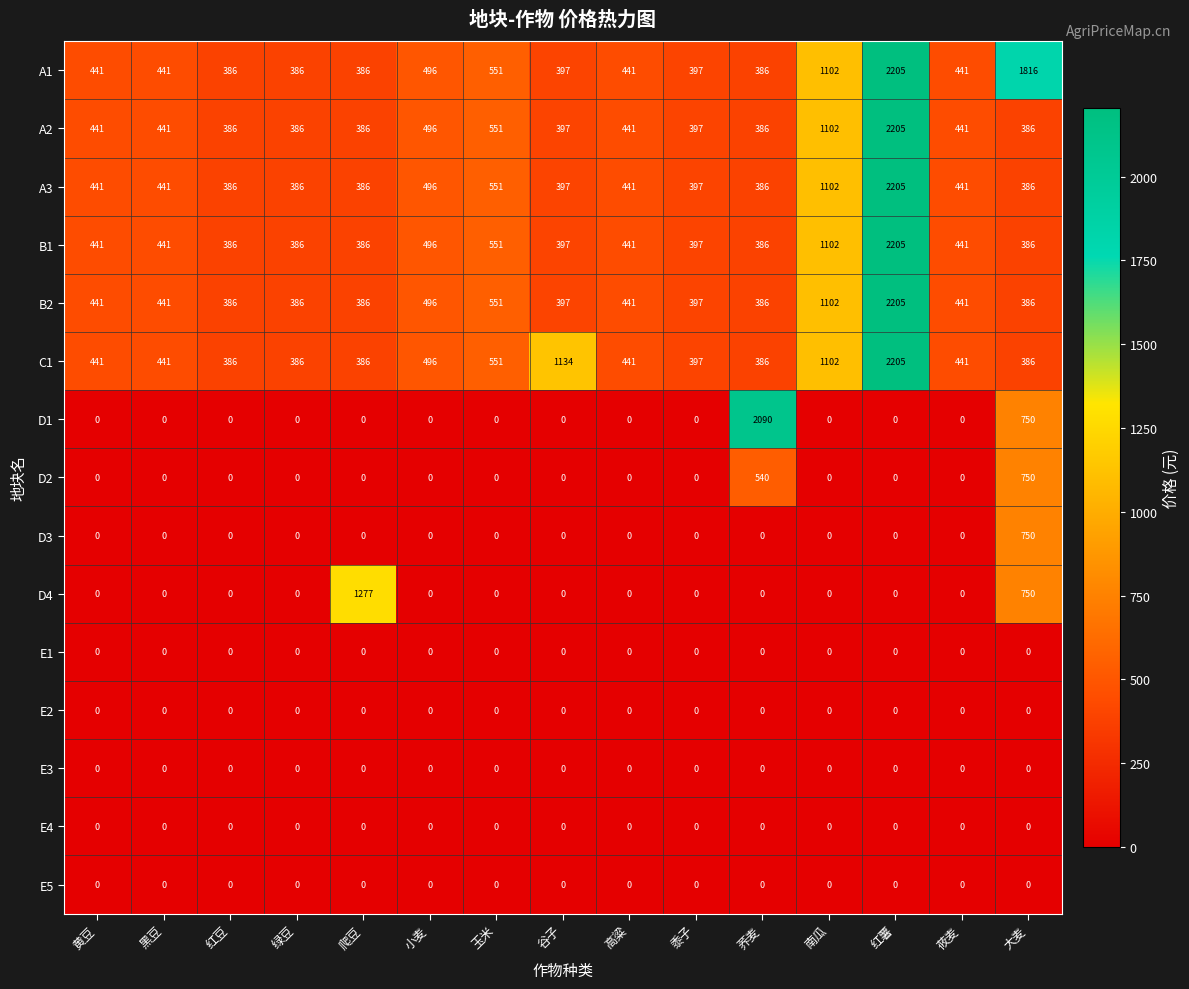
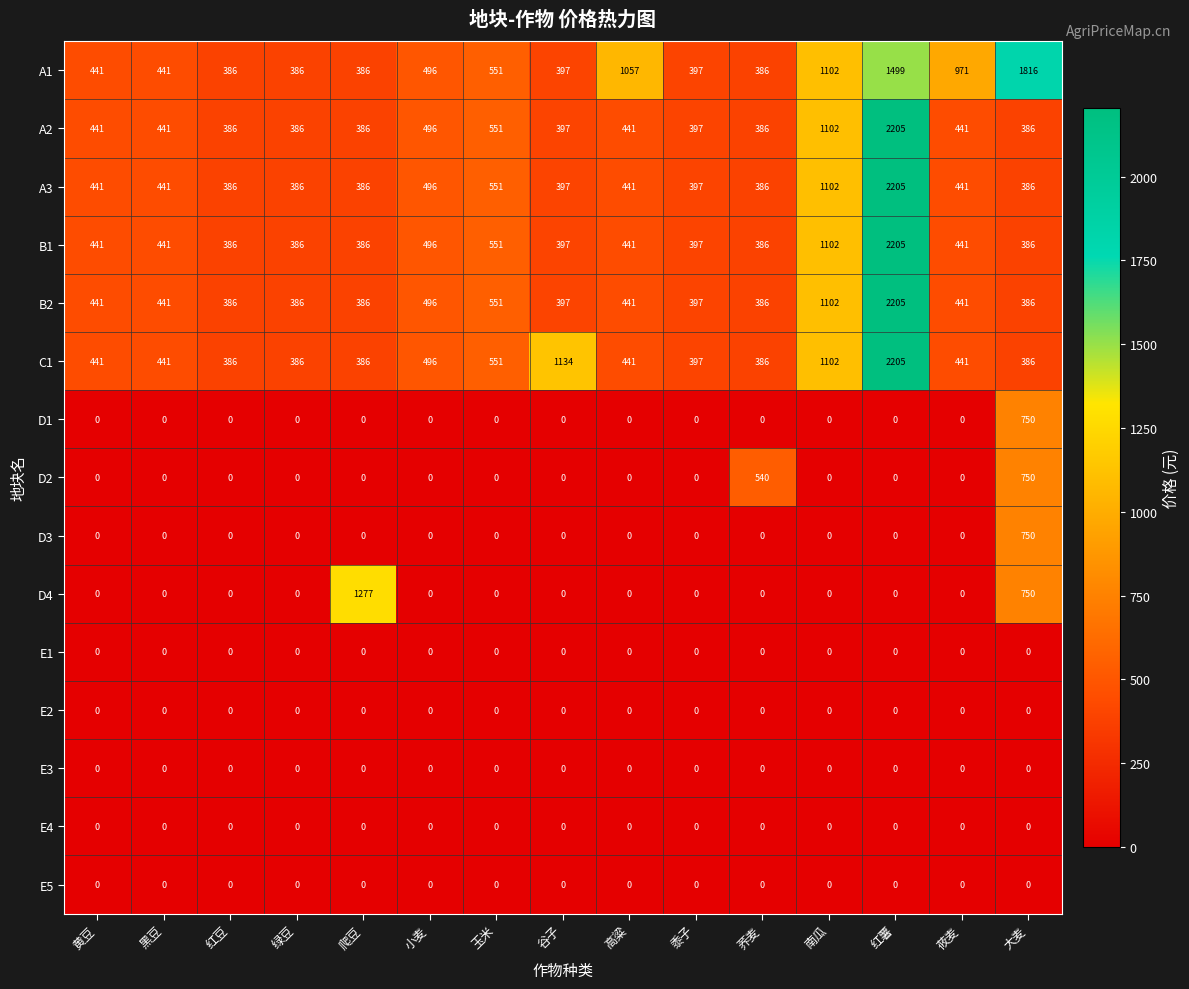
  {
    "A1": {
      "黄豆": 441,
      "黑豆": 441,
      "红豆": 386,
      "绿豆": 386,
      "爬豆": 386,
      "小麦": 496,
      "玉米": 551,
      "谷子": 397,
-     "高粱": 441,
+     "高粱": 1057,
      "黍子": 397,
      "荞麦": 386,
      "南瓜": 1102,
-     "红薯": 2205,
-     "莜麦": 441,
+     "红薯": 1499,
+     "莜麦": 971,
      "大麦": 1816
    },
    "D1": {
      "黄豆": 0,
      "黑豆": 0,
      "红豆": 0,
      "绿豆": 0,
      "爬豆": 0,
      "小麦": 0,
      "玉米": 0,
      "谷子": 0,
      "高粱": 0,
      "黍子": 0,
-     "荞麦": 2090,
+     "荞麦": 0,
      "南瓜": 0,
      "红薯": 0,
      "莜麦": 0,
      "大麦": 750
    }
  }
